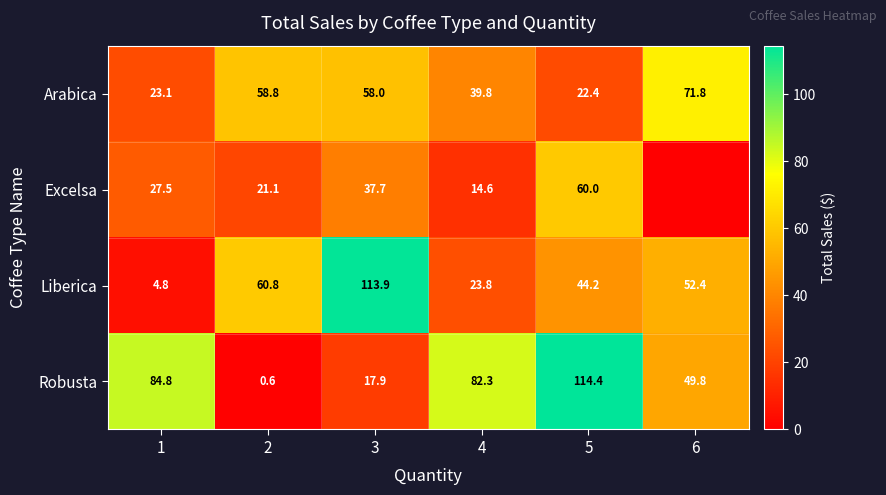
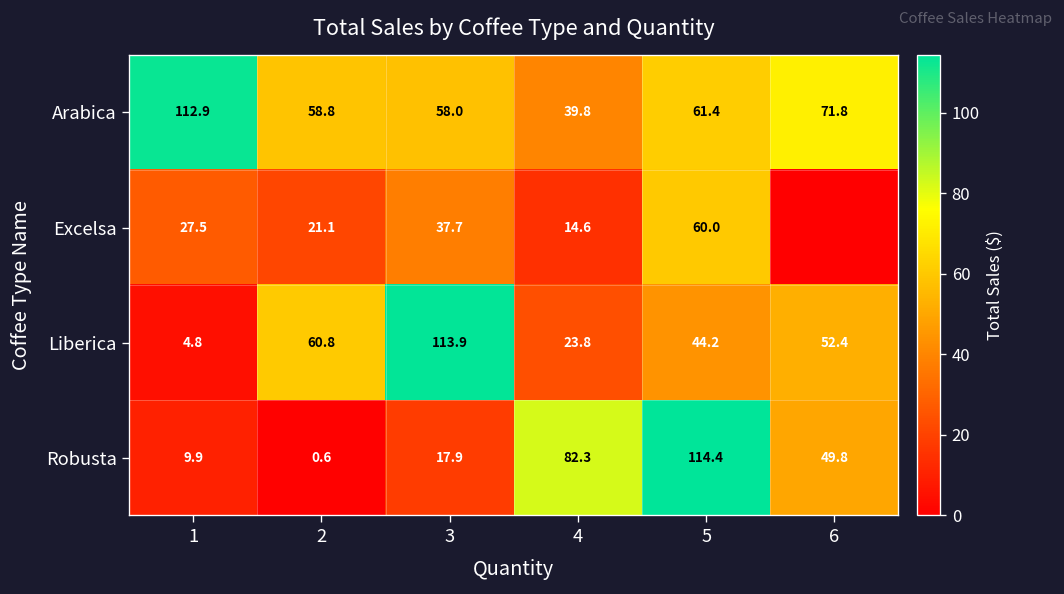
  {
    "Arabica": {
-     "1": 23.1,
+     "1": 112.9,
      "2": 58.8,
      "3": 58.0,
      "4": 39.8,
-     "5": 22.4,
+     "5": 61.4,
      "6": 71.8
    },
    "Excelsa": {
      "1": 27.5,
      "2": 21.1,
      "3": 37.7,
      "4": 14.6,
      "5": 60.0
    },
    "Liberica": {
      "1": 4.8,
      "2": 60.8,
      "3": 113.9,
      "4": 23.8,
      "5": 44.2,
      "6": 52.4
    },
    "Robusta": {
-     "1": 84.8,
+     "1": 9.9,
      "2": 0.6,
      "3": 17.9,
      "4": 82.3,
      "5": 114.4,
      "6": 49.8
    }
  }
